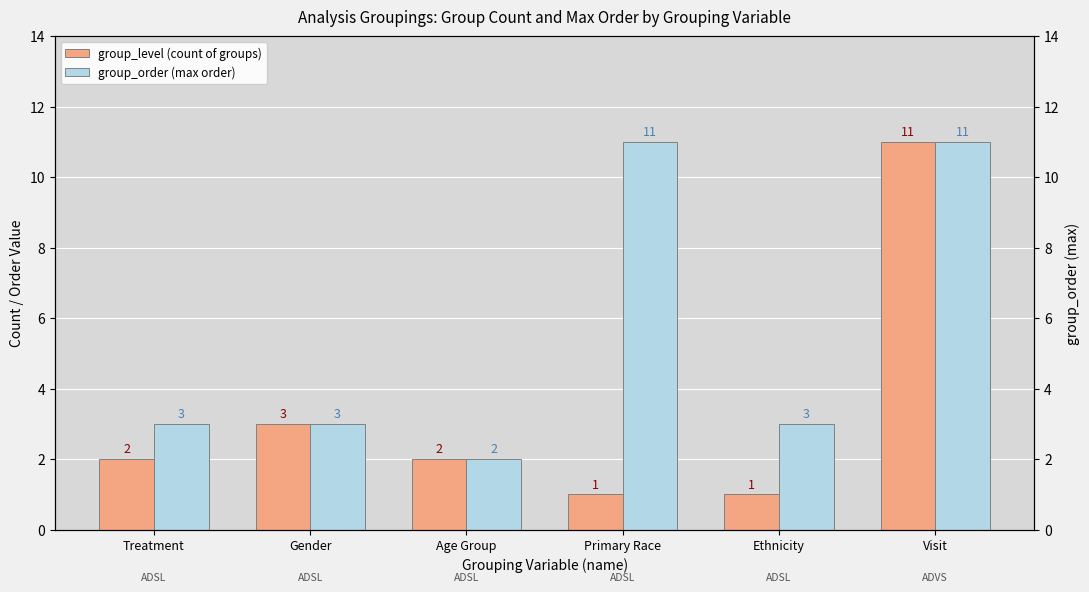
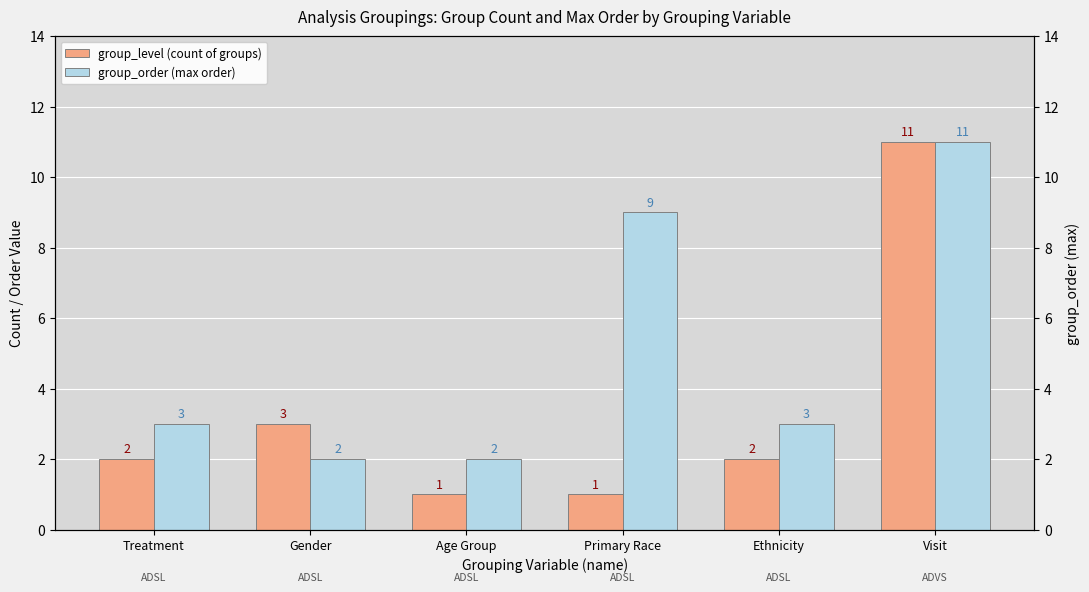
  {
    "group_level (count of groups)": {
      "Treatment": 2,
      "Gender": 3,
-     "Age Group": 2,
+     "Age Group": 1,
      "Primary Race": 1,
-     "Ethnicity": 1,
+     "Ethnicity": 2,
      "Visit": 11
    },
    "group_order (max order)": {
      "Treatment": 3,
-     "Gender": 3,
+     "Gender": 2,
      "Age Group": 2,
-     "Primary Race": 11,
+     "Primary Race": 9,
      "Ethnicity": 3,
      "Visit": 11
    }
  }
